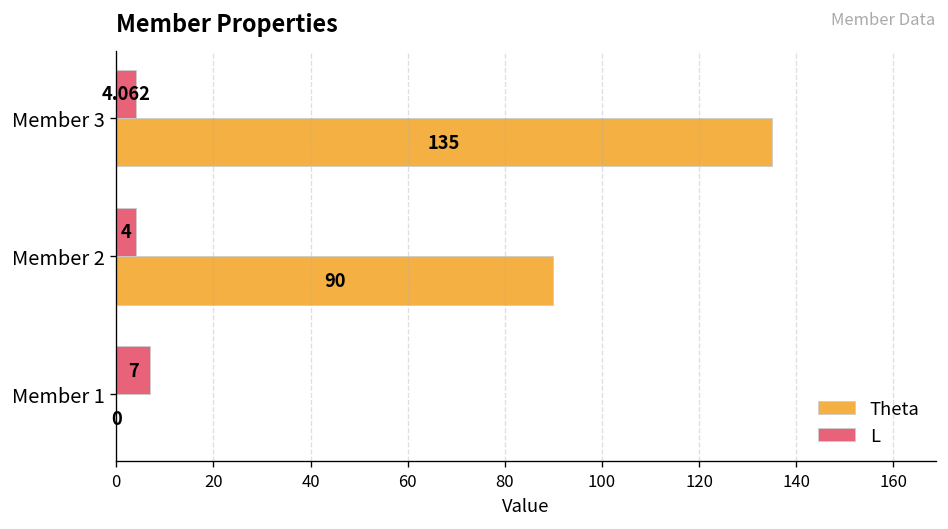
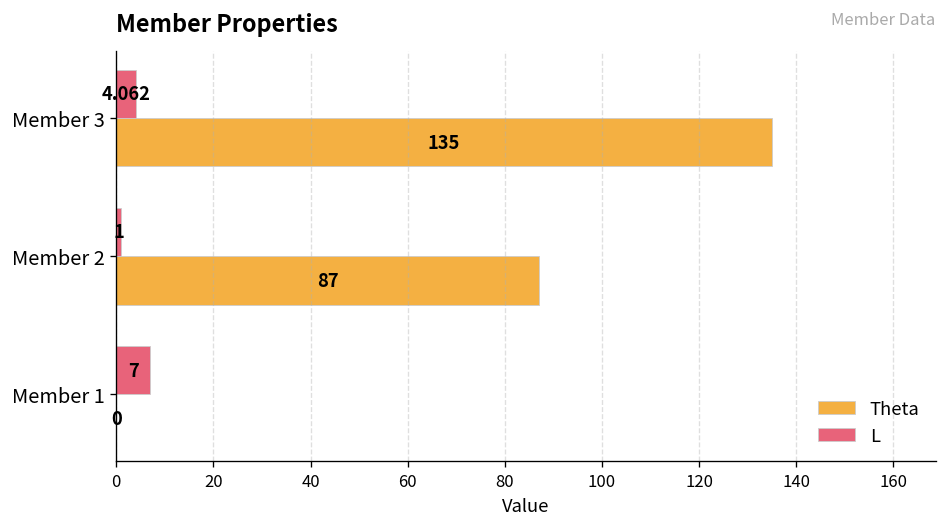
  {
    "Theta": {
      "Member 3": 135,
-     "Member 2": 90,
+     "Member 2": 87,
      "Member 1": 0
    },
    "L": {
      "Member 3": 4.062,
-     "Member 2": 4,
+     "Member 2": 1,
      "Member 1": 7
    }
  }
